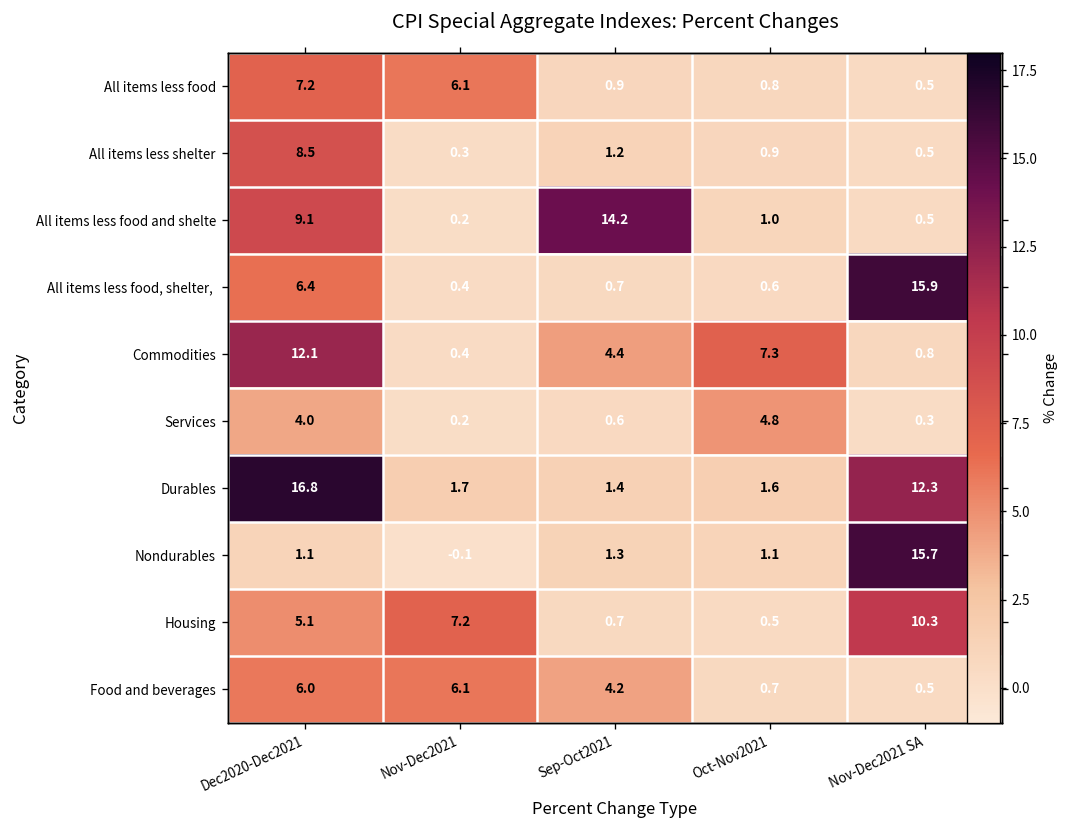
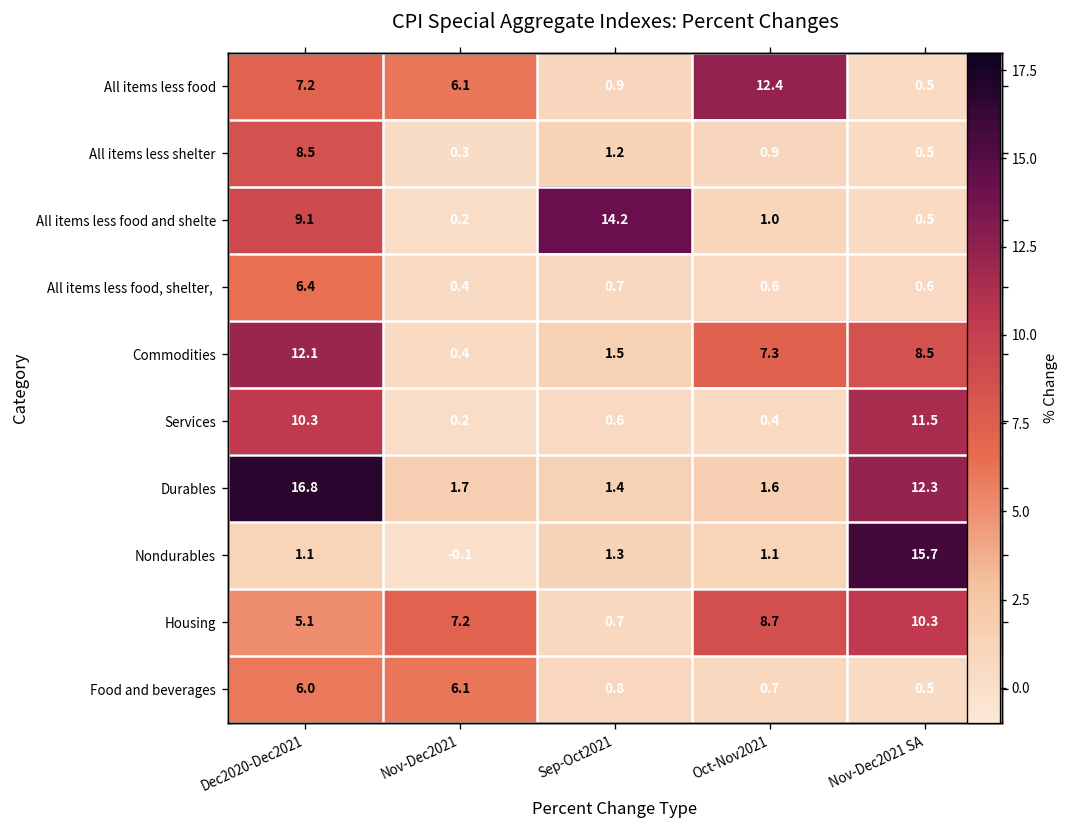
  {
    "All items less food": {
      "Dec2020-Dec2021": 7.2,
      "Nov-Dec2021": 6.1,
      "Sep-Oct2021": 0.9,
-     "Oct-Nov2021": 0.8,
+     "Oct-Nov2021": 12.4,
      "Nov-Dec2021 SA": 0.5
    },
    "All items less shelter": {
      "Dec2020-Dec2021": 8.5,
      "Nov-Dec2021": 0.3,
      "Sep-Oct2021": 1.2,
      "Oct-Nov2021": 0.9,
      "Nov-Dec2021 SA": 0.5
    },
    "All items less food and shelte": {
      "Dec2020-Dec2021": 9.1,
      "Nov-Dec2021": 0.2,
      "Sep-Oct2021": 14.2,
      "Oct-Nov2021": 1.0,
      "Nov-Dec2021 SA": 0.5
    },
    "All items less food, shelter,": {
      "Dec2020-Dec2021": 6.4,
      "Nov-Dec2021": 0.4,
      "Sep-Oct2021": 0.7,
      "Oct-Nov2021": 0.6,
-     "Nov-Dec2021 SA": 15.9
+     "Nov-Dec2021 SA": 0.6
    },
    "Commodities": {
      "Dec2020-Dec2021": 12.1,
      "Nov-Dec2021": 0.4,
-     "Sep-Oct2021": 4.4,
+     "Sep-Oct2021": 1.5,
      "Oct-Nov2021": 7.3,
-     "Nov-Dec2021 SA": 0.8
+     "Nov-Dec2021 SA": 8.5
    },
    "Services": {
-     "Dec2020-Dec2021": 4.0,
+     "Dec2020-Dec2021": 10.3,
      "Nov-Dec2021": 0.2,
      "Sep-Oct2021": 0.6,
-     "Oct-Nov2021": 4.8,
-     "Nov-Dec2021 SA": 0.3
+     "Oct-Nov2021": 0.4,
+     "Nov-Dec2021 SA": 11.5
    },
    "Durables": {
      "Dec2020-Dec2021": 16.8,
      "Nov-Dec2021": 1.7,
      "Sep-Oct2021": 1.4,
      "Oct-Nov2021": 1.6,
      "Nov-Dec2021 SA": 12.3
    },
    "Nondurables": {
      "Dec2020-Dec2021": 1.1,
      "Nov-Dec2021": -0.1,
      "Sep-Oct2021": 1.3,
      "Oct-Nov2021": 1.1,
      "Nov-Dec2021 SA": 15.7
    },
    "Housing": {
      "Dec2020-Dec2021": 5.1,
      "Nov-Dec2021": 7.2,
      "Sep-Oct2021": 0.7,
-     "Oct-Nov2021": 0.5,
+     "Oct-Nov2021": 8.7,
      "Nov-Dec2021 SA": 10.3
    },
    "Food and beverages": {
      "Dec2020-Dec2021": 6.0,
      "Nov-Dec2021": 6.1,
-     "Sep-Oct2021": 4.2,
+     "Sep-Oct2021": 0.8,
      "Oct-Nov2021": 0.7,
      "Nov-Dec2021 SA": 0.5
    }
  }
